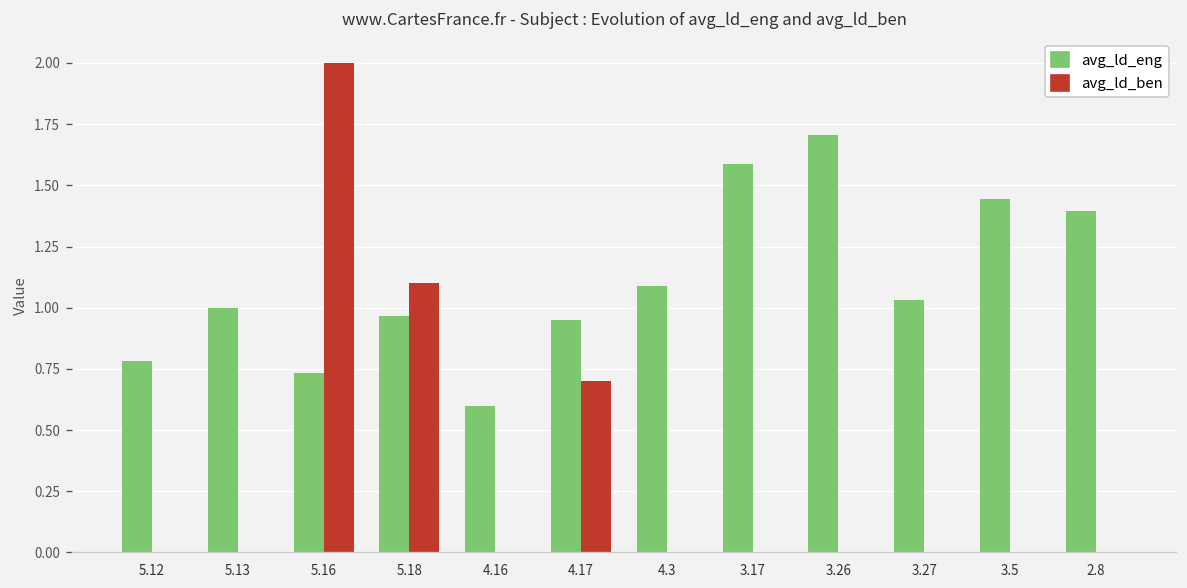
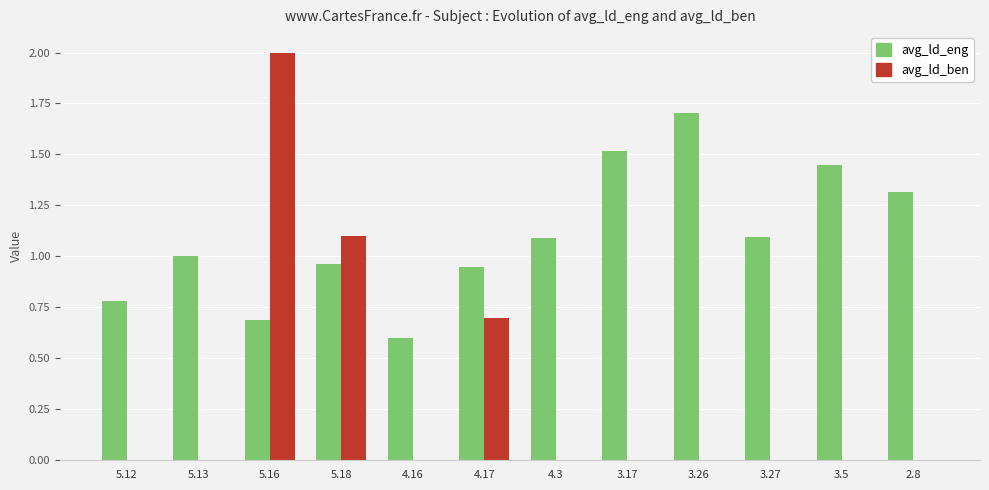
  {
    "avg_ld_eng": {
      "5.12": 0.78,
      "5.13": 1.00,
-     "5.16": 0.73,
+     "5.16": 0.69,
      "5.18": 0.96,
      "4.16": 0.60,
      "4.17": 0.95,
      "4.3": 1.09,
-     "3.17": 1.59,
+     "3.17": 1.52,
      "3.26": 1.71,
-     "3.27": 1.03,
+     "3.27": 1.10,
      "3.5": 1.45,
-     "2.8": 1.40
+     "2.8": 1.32
    },
    "avg_ld_ben": {
      "5.12": 0.00,
      "5.13": 0.00,
      "5.16": 2.00,
      "5.18": 1.10,
      "4.16": 0.00,
      "4.17": 0.70,
      "4.3": 0.00,
      "3.17": 0.00,
      "3.26": 0.00,
      "3.27": 0.00,
      "3.5": 0.00,
      "2.8": 0.00
    }
  }
